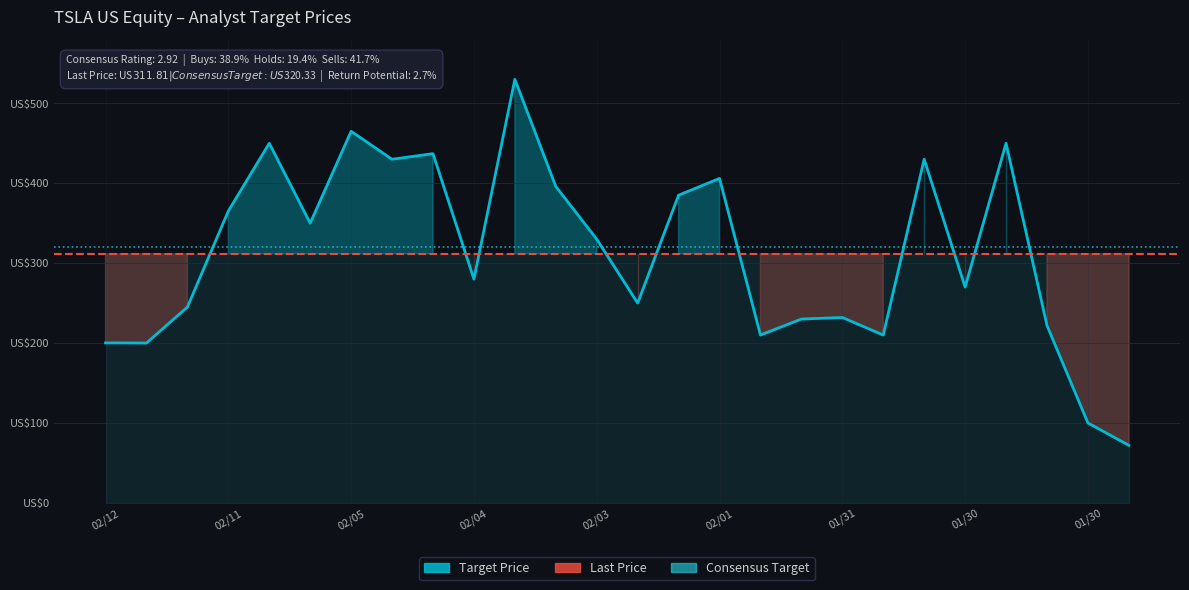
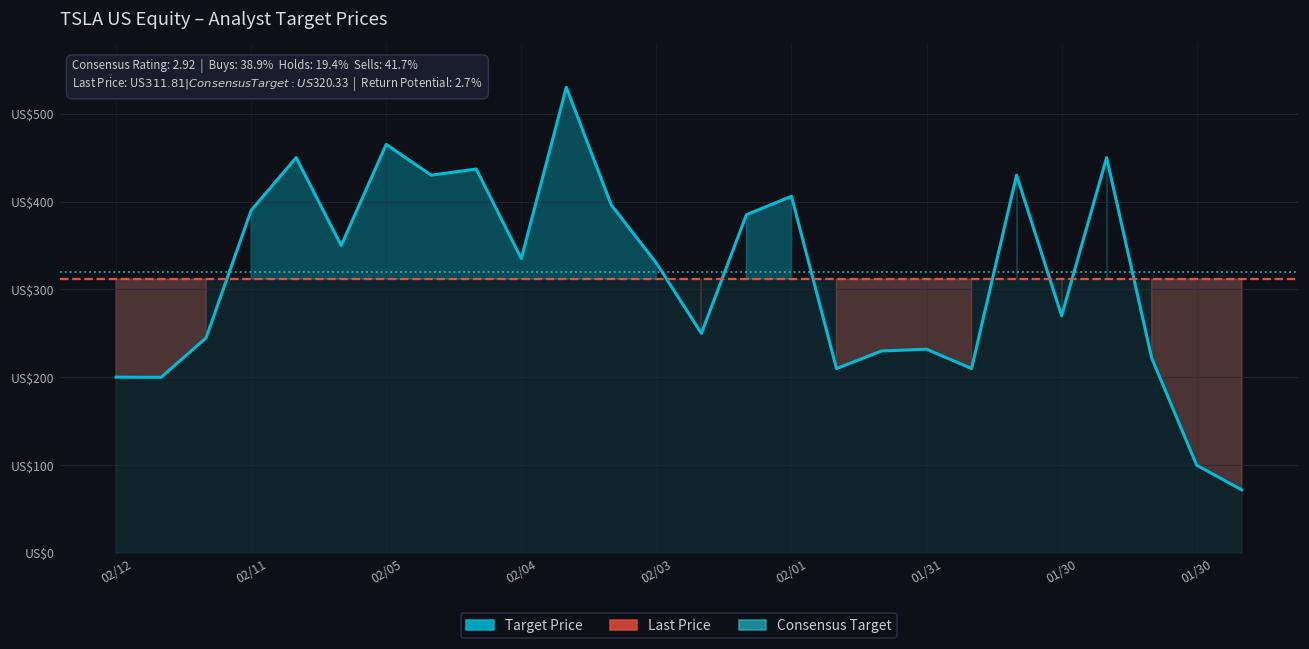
  {
    "Target Price": {
      "02/12": "US$200",
-     "02/11": "US$370",
+     "02/11": "US$390",
      "02/05": "US$470",
-     "02/04": "US$280",
+     "02/04": "US$340",
      "02/03": "US$330",
      "02/01": "US$410",
      "01/31": "US$230"
    }
  }
